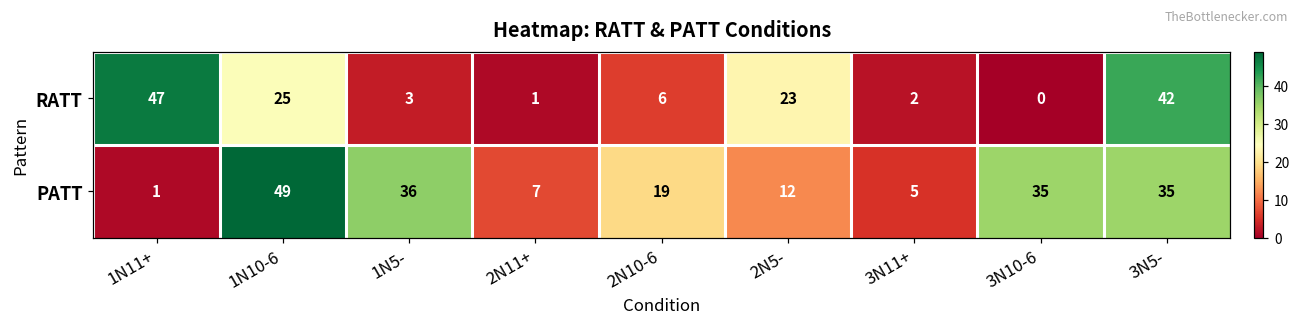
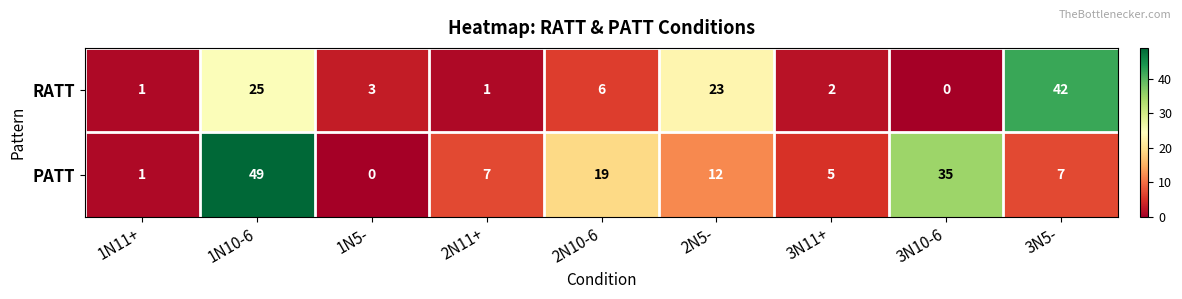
  {
    "RATT": {
-     "1N11+": 47,
+     "1N11+": 1,
      "1N10-6": 25,
      "1N5-": 3,
      "2N11+": 1,
      "2N10-6": 6,
      "2N5-": 23,
      "3N11+": 2,
      "3N10-6": 0,
      "3N5-": 42
    },
    "PATT": {
      "1N11+": 1,
      "1N10-6": 49,
-     "1N5-": 36,
+     "1N5-": 0,
      "2N11+": 7,
      "2N10-6": 19,
      "2N5-": 12,
      "3N11+": 5,
      "3N10-6": 35,
-     "3N5-": 35
+     "3N5-": 7
    }
  }
